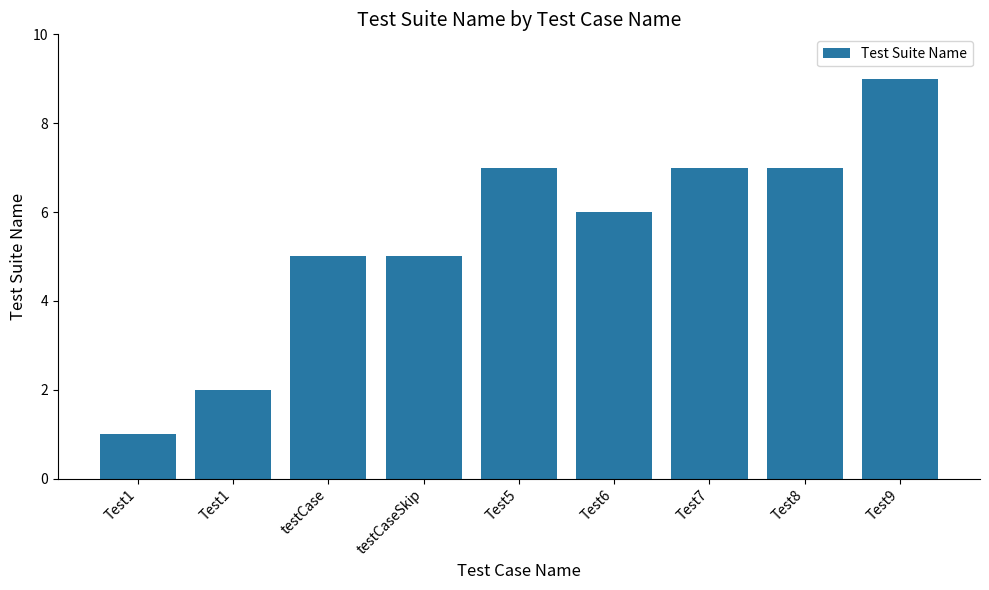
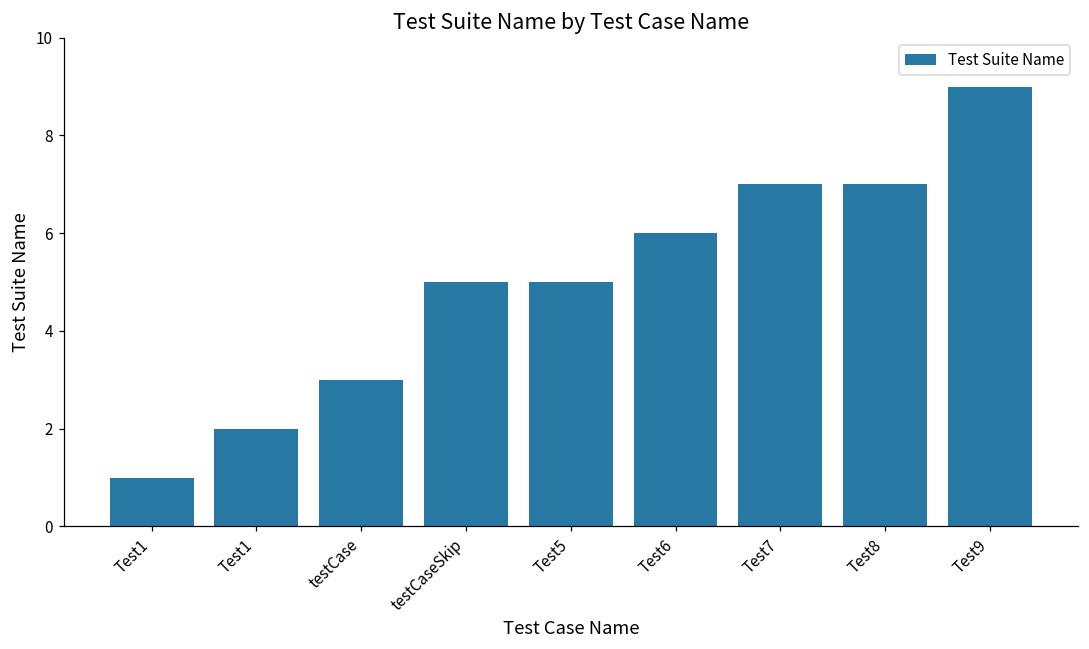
  {
-   "testCase": 5,
+   "testCase": 3,
    "testCaseSkip": 5,
-   "Test5": 7,
+   "Test5": 5,
    "Test6": 6,
    "Test7": 7,
    "Test8": 7,
    "Test9": 9
  }
